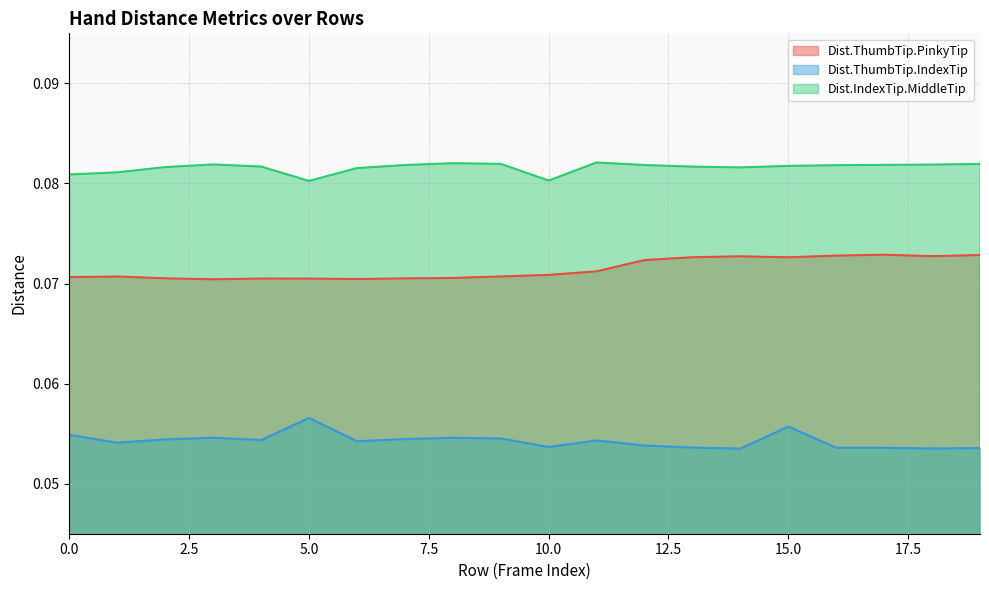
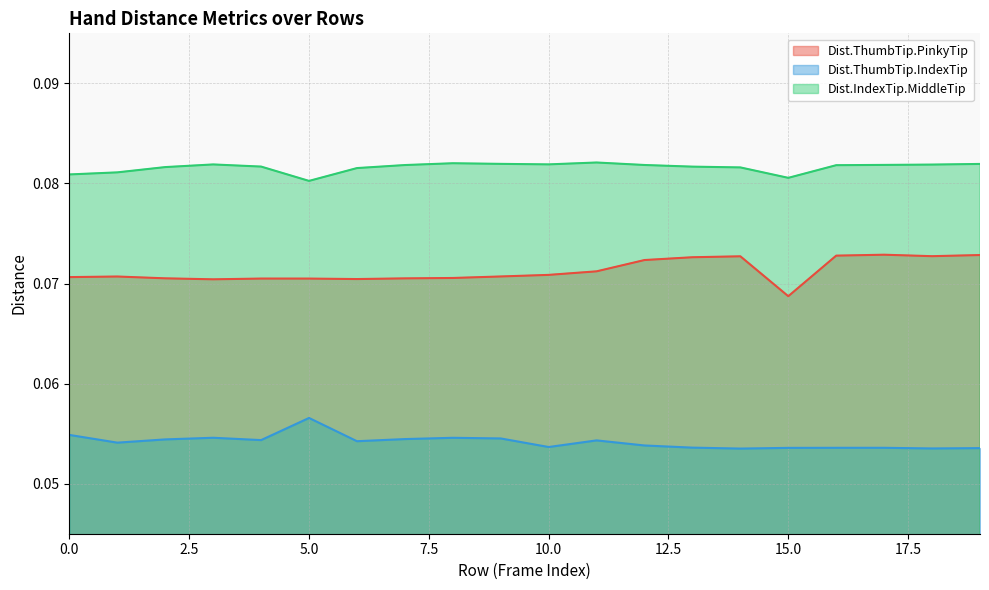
  {
    "Dist.ThumbTip.PinkyTip": {
      "0.0": 0.0706,
      "5.0": 0.0705,
      "10.0": 0.0709,
-     "15.0": 0.0726
+     "15.0": 0.0687
    },
    "Dist.ThumbTip.IndexTip": {
      "0.0": 0.0549,
      "5.0": 0.0566,
      "10.0": 0.0537,
-     "15.0": 0.0557
+     "15.0": 0.0536
    },
    "Dist.IndexTip.MiddleTip": {
      "0.0": 0.0809,
      "5.0": 0.0803,
-     "10.0": 0.0803,
-     "15.0": 0.0818
+     "10.0": 0.0819,
+     "15.0": 0.0806
    }
  }
